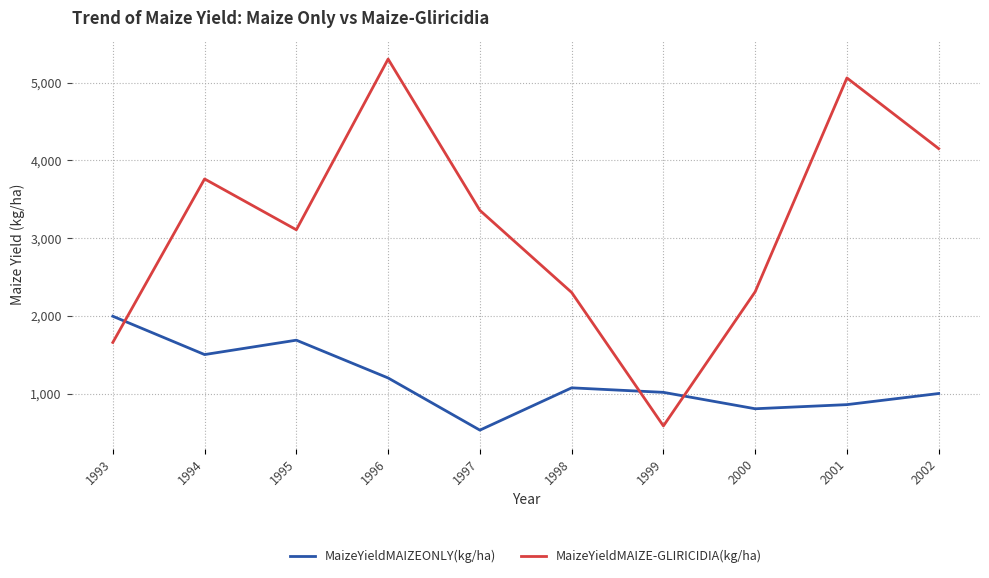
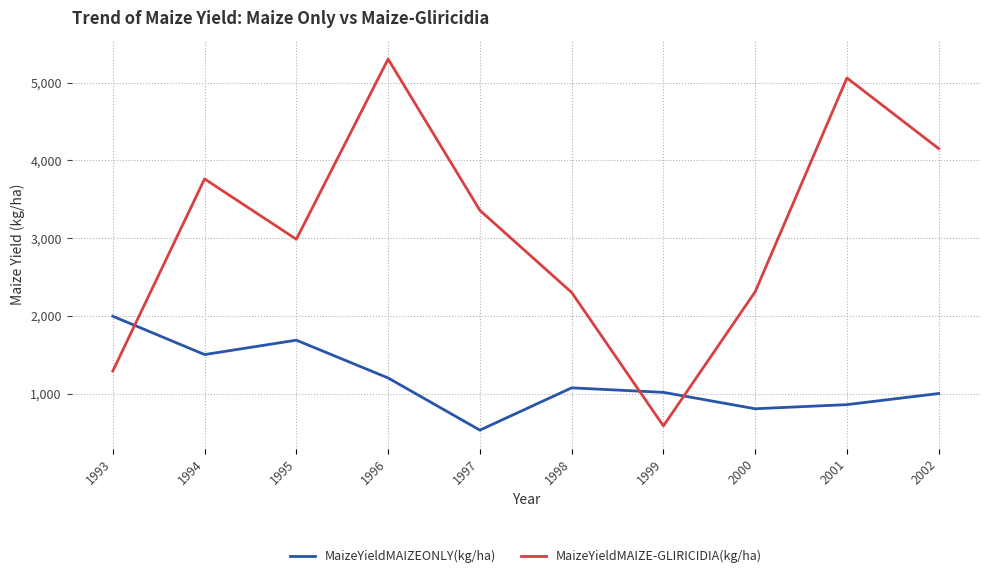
  {
    "MaizeYieldMAIZEONLY(kg/ha)": {
      "1993": "2,000",
      "1994": "1,500",
      "1995": "1,700",
      "1996": "1,200",
      "1997": "500",
      "1998": "1,100",
      "1999": "1,000",
      "2000": "800",
      "2001": "900",
      "2002": "1,000"
    },
    "MaizeYieldMAIZE-GLIRICIDIA(kg/ha)": {
-     "1993": "1,700",
+     "1993": "1,300",
      "1994": "3,800",
-     "1995": "3,100",
+     "1995": "3,000",
      "1996": "5,300",
      "1997": "3,400",
      "1998": "2,300",
      "1999": "600",
      "2000": "2,300",
      "2001": "5,100",
      "2002": "4,200"
    }
  }
